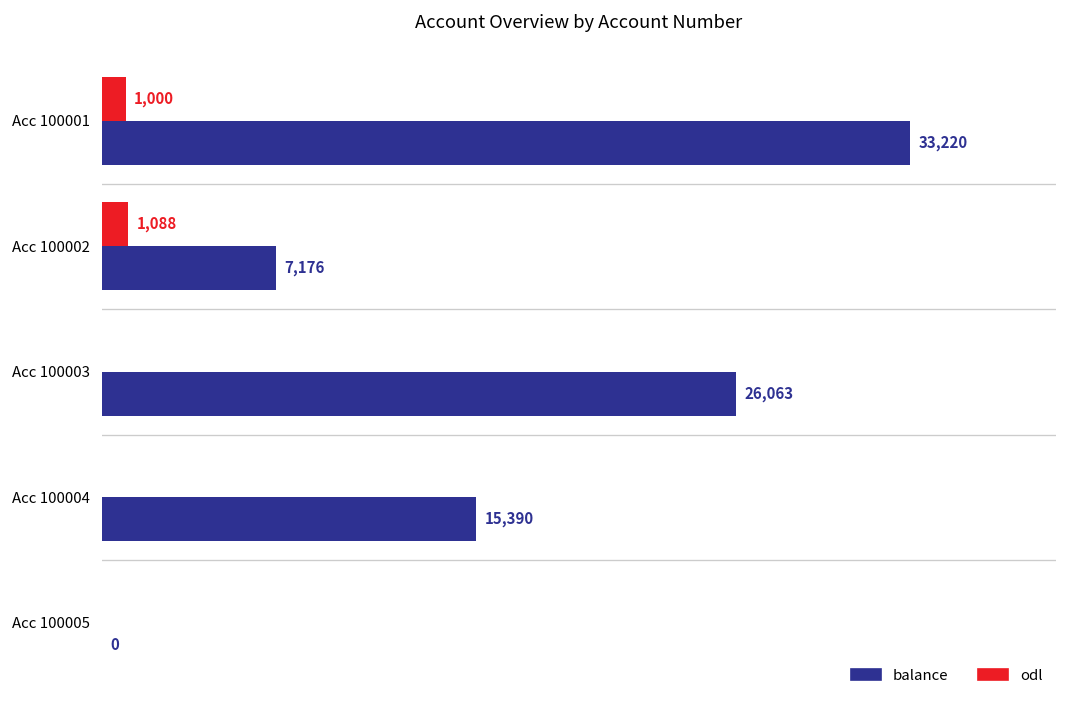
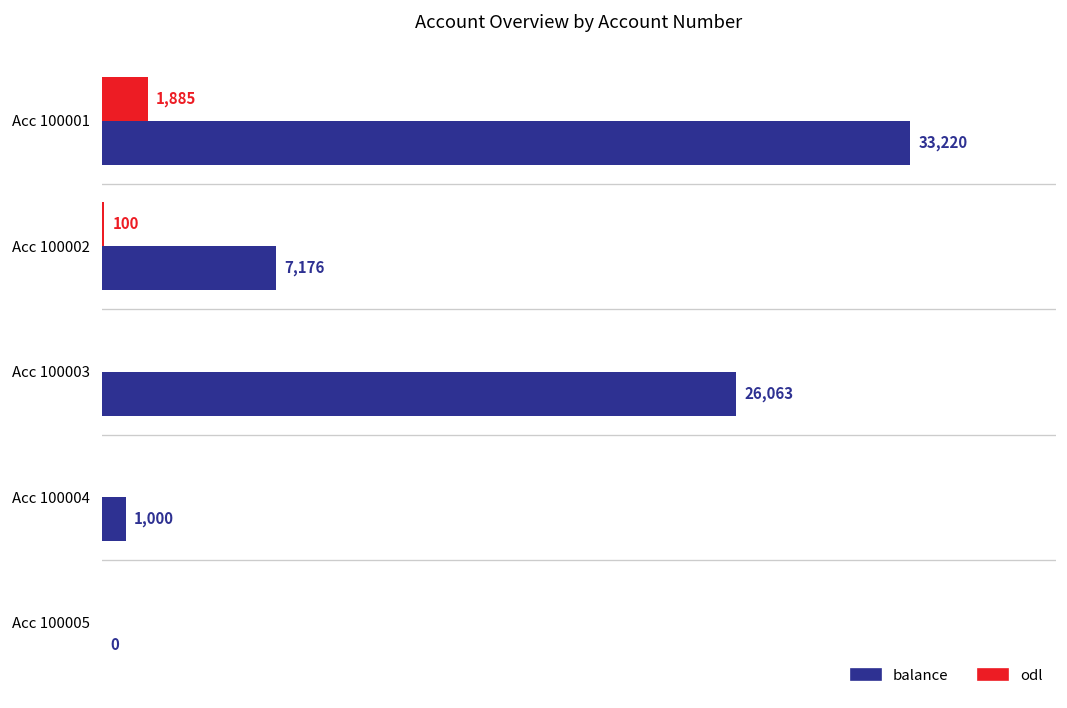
  {
    "balance": {
      "Acc 100001": "33,220",
      "Acc 100002": "7,176",
      "Acc 100003": "26,063",
-     "Acc 100004": "15,390",
+     "Acc 100004": "1,000",
      "Acc 100005": "0"
    },
    "odl": {
-     "Acc 100001": "1,000",
-     "Acc 100002": "1,088"
+     "Acc 100001": "1,885",
+     "Acc 100002": "100"
    }
  }
